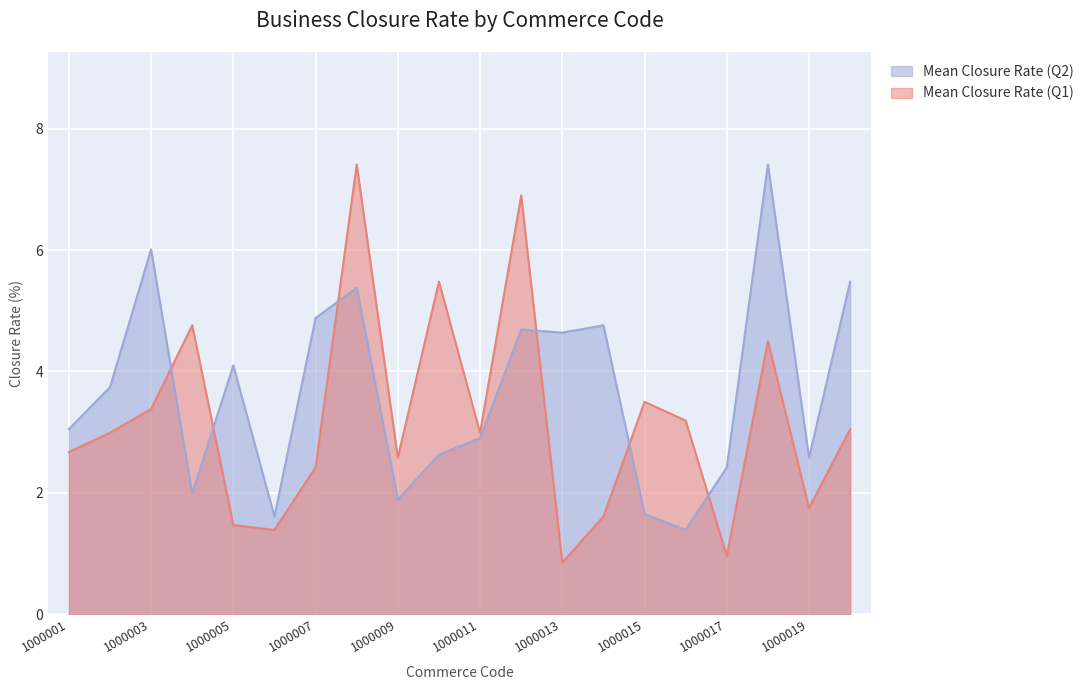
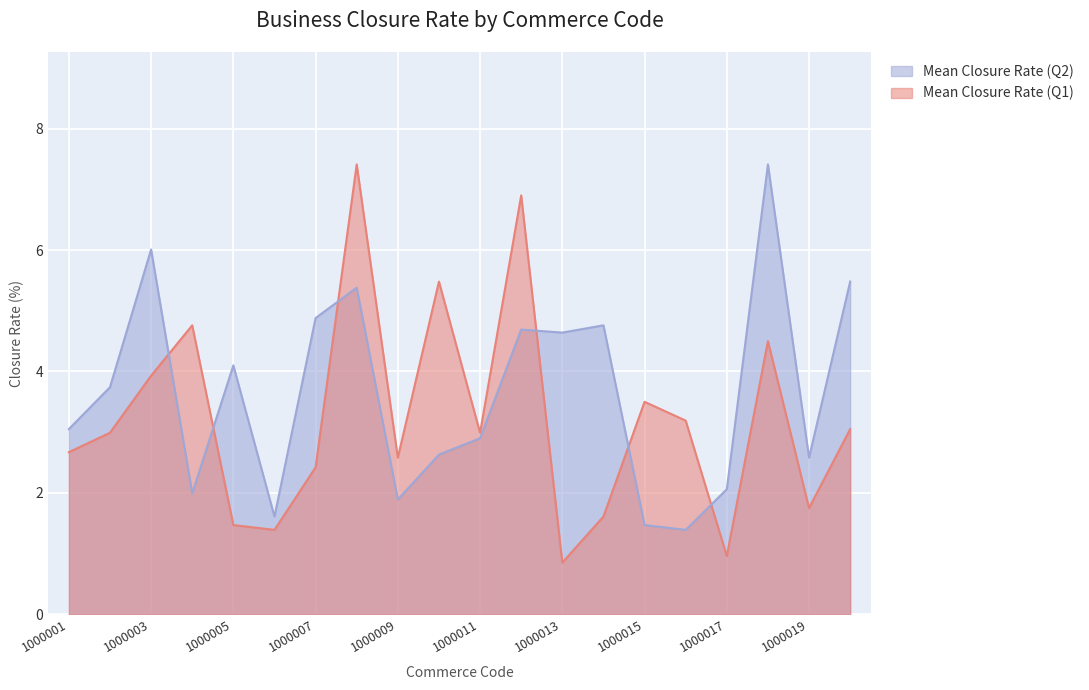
  {
    "Mean Closure Rate (Q2)": {
      "1000001": 3.1,
      "1000003": 6.0,
      "1000005": 4.1,
      "1000007": 4.9,
      "1000009": 1.9,
      "1000011": 2.9,
      "1000013": 4.6,
-     "1000015": 1.7,
-     "1000017": 2.4,
+     "1000015": 1.5,
+     "1000017": 2.1,
      "1000019": 2.6
    },
    "Mean Closure Rate (Q1)": {
      "1000001": 2.7,
-     "1000003": 3.4,
+     "1000003": 3.9,
      "1000005": 1.5,
      "1000007": 2.4,
      "1000009": 2.6,
      "1000011": 3.0,
      "1000013": 0.9,
      "1000015": 3.5,
      "1000017": 1.0,
      "1000019": 1.8
    }
  }
